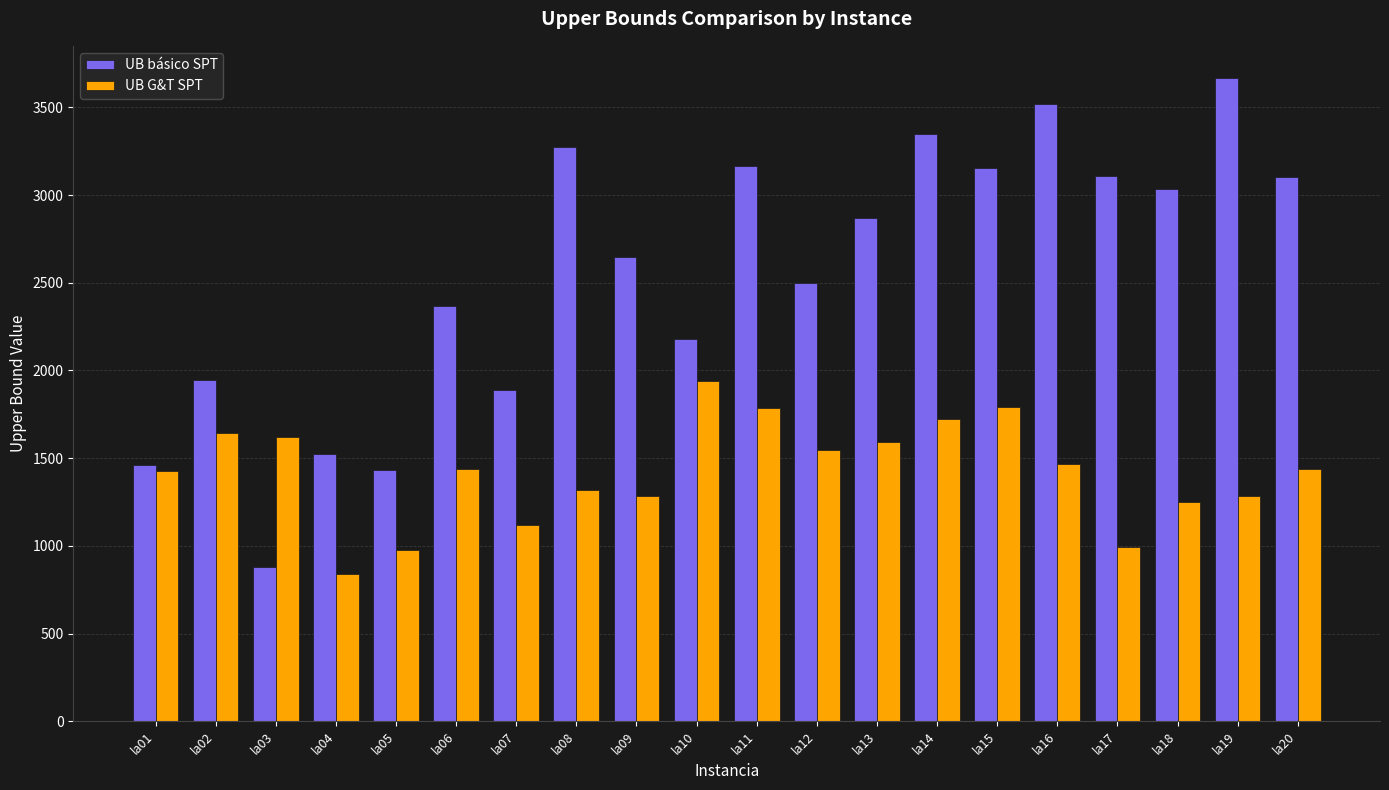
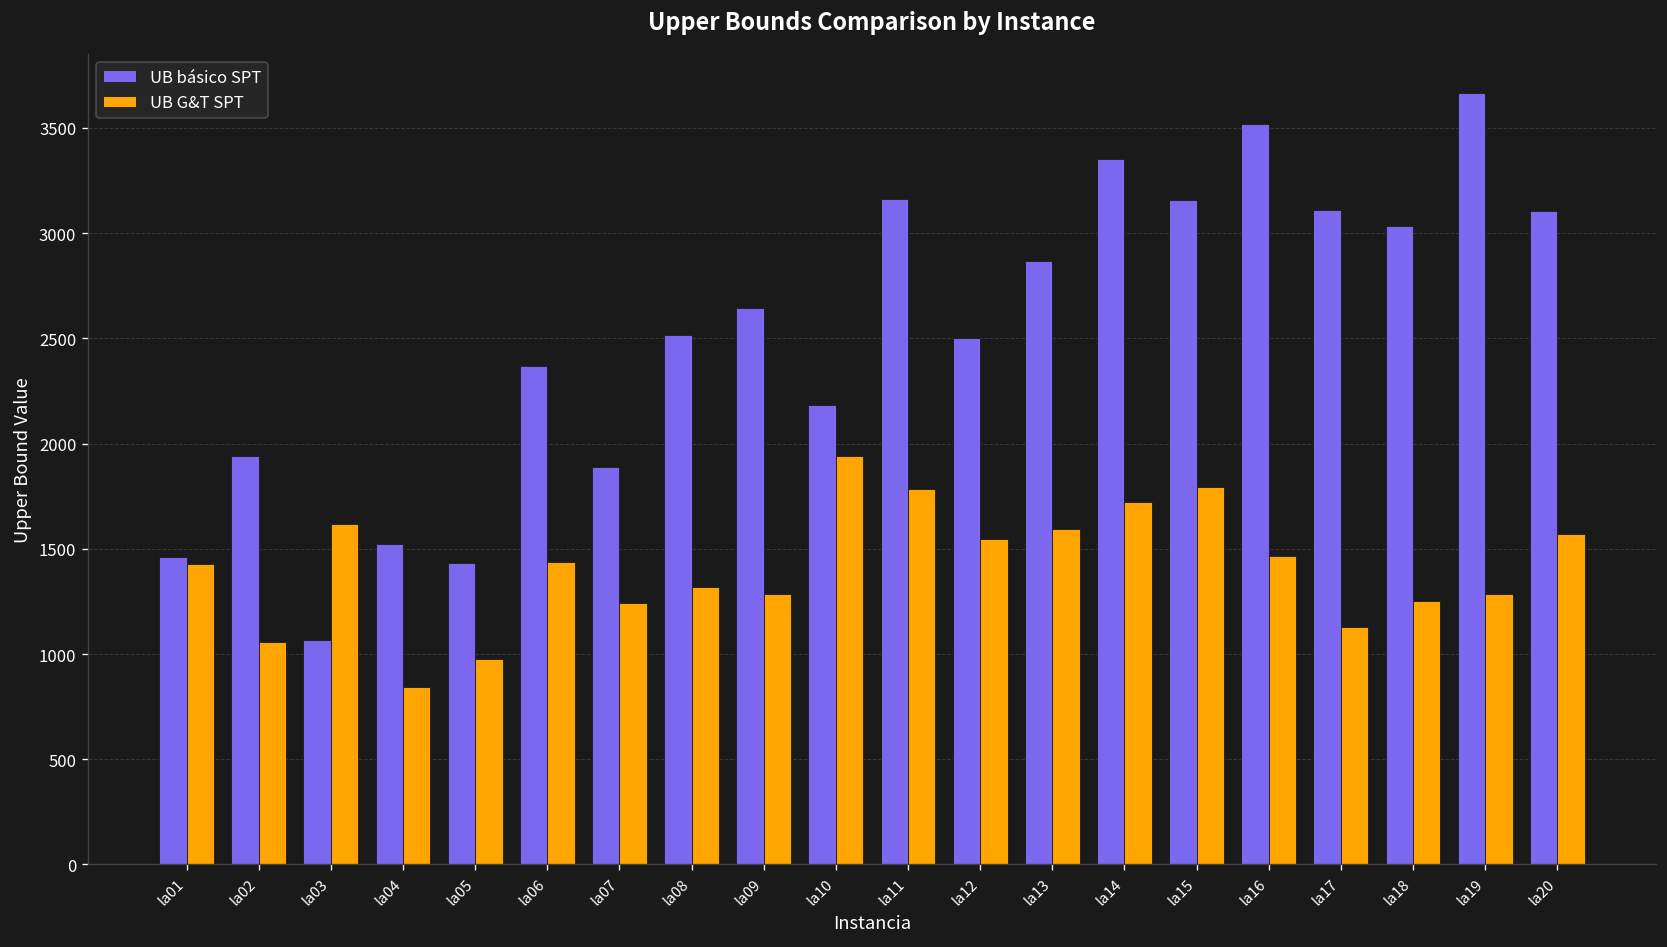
  {
    "UB básico SPT": {
      "la01": 1460,
      "la02": 1940,
-     "la03": 880,
+     "la03": 1070,
      "la04": 1530,
      "la05": 1430,
      "la06": 2370,
      "la07": 1890,
-     "la08": 3270,
+     "la08": 2520,
      "la09": 2650,
      "la10": 2180,
      "la11": 3160,
      "la12": 2500,
      "la13": 2870,
      "la14": 3350,
      "la15": 3160,
      "la16": 3520,
      "la17": 3110,
      "la18": 3040,
      "la19": 3670,
      "la20": 3110
    },
    "UB G&T SPT": {
      "la01": 1430,
-     "la02": 1650,
+     "la02": 1060,
      "la03": 1620,
      "la04": 840,
      "la05": 980,
      "la06": 1440,
-     "la07": 1120,
+     "la07": 1240,
      "la08": 1320,
      "la09": 1290,
      "la10": 1940,
      "la11": 1790,
      "la12": 1550,
      "la13": 1600,
      "la14": 1720,
      "la15": 1790,
      "la16": 1460,
-     "la17": 1000,
+     "la17": 1130,
      "la18": 1250,
      "la19": 1290,
-     "la20": 1440
+     "la20": 1570
    }
  }
